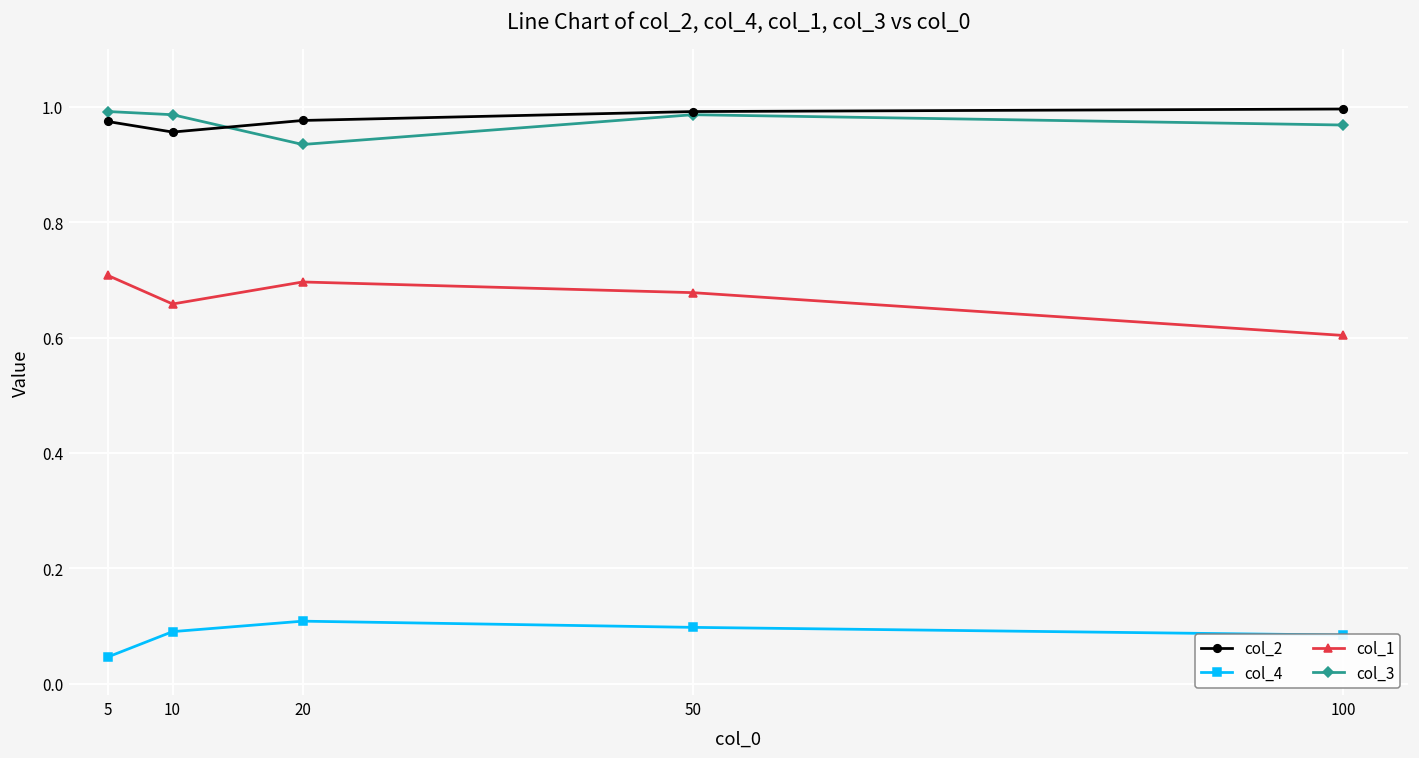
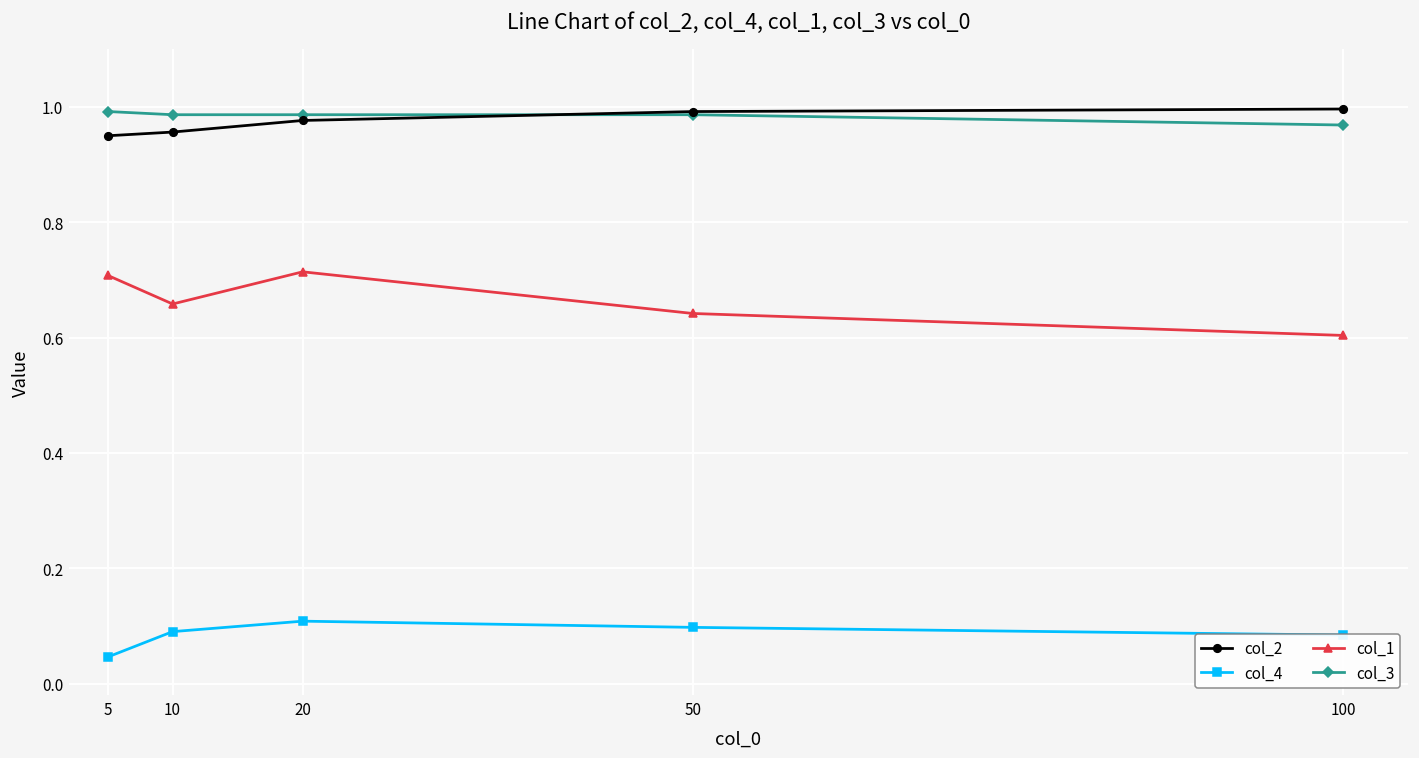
  {
    "col_2": {
-     "5": 0.97,
+     "5": 0.95,
      "10": 0.96,
      "20": 0.98,
      "50": 0.99,
      "100": 1.00
    },
    "col_4": {
      "5": 0.05,
      "10": 0.09,
      "20": 0.11,
      "50": 0.10,
      "100": 0.08
    },
    "col_1": {
      "5": 0.71,
      "10": 0.66,
-     "20": 0.70,
-     "50": 0.68,
+     "20": 0.71,
+     "50": 0.64,
      "100": 0.60
    },
    "col_3": {
      "5": 0.99,
      "10": 0.99,
-     "20": 0.93,
+     "20": 0.99,
      "50": 0.99,
      "100": 0.97
    }
  }
